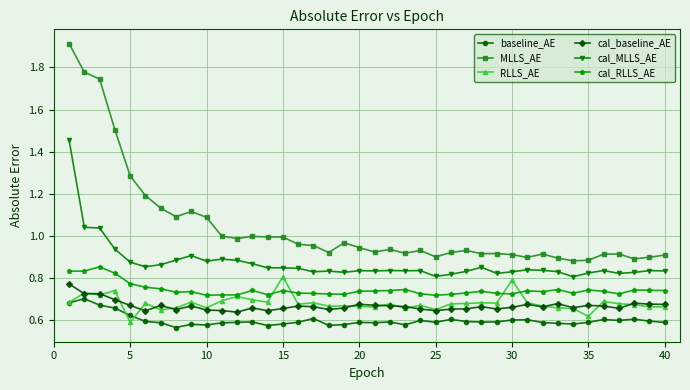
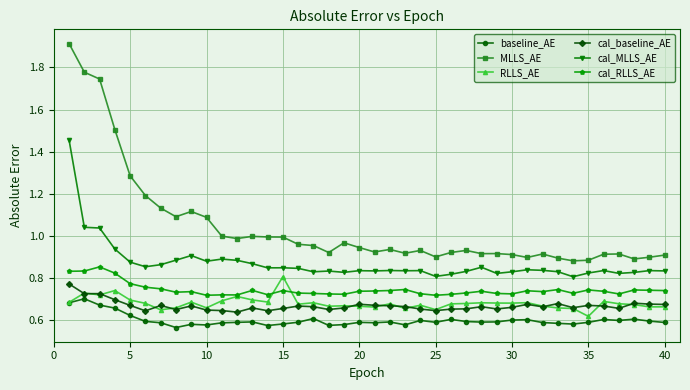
  {
    "RLLS_AE": {
-     "5": 0.59,
+     "5": 0.70,
      "15": 0.81,
-     "30": 0.79,
+     "30": 0.68,
      "35": 0.62
    }
  }
